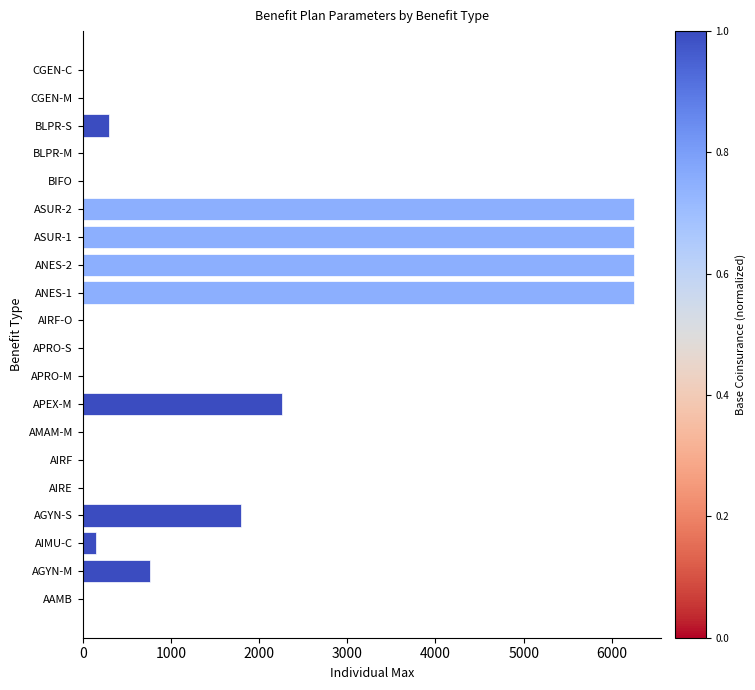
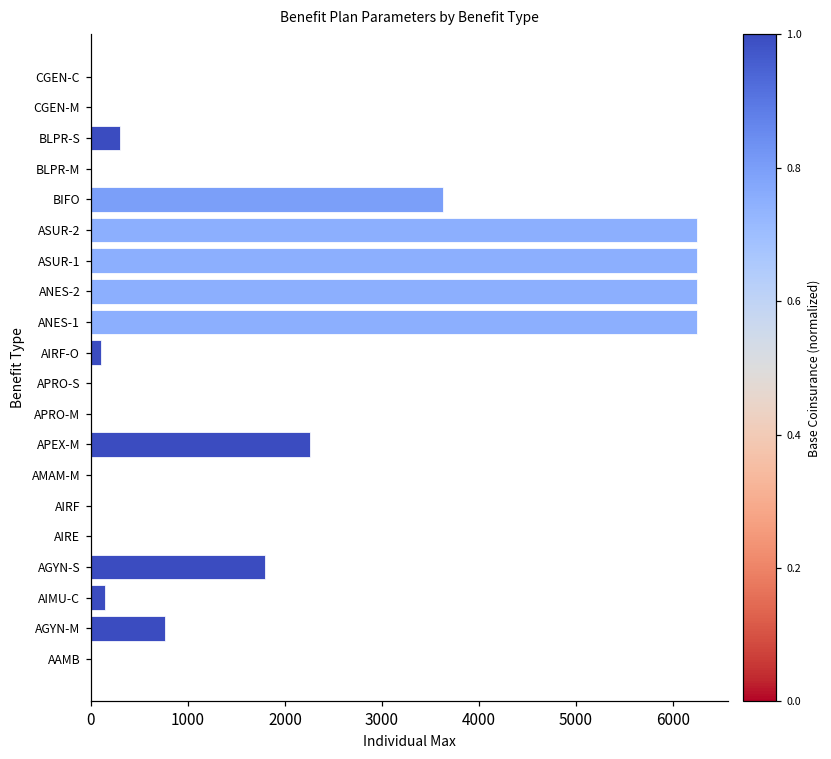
  {
    "CGEN-C": 0,
    "CGEN-M": 0,
    "BLPR-S": 300,
    "BLPR-M": 0,
-   "BIFO": 0,
+   "BIFO": 3600,
    "ASUR-2": 6300,
    "ASUR-1": 6300,
    "ANES-2": 6300,
    "ANES-1": 6300,
-   "AIRF-O": 0,
+   "AIRF-O": 100,
    "APRO-S": 0,
    "APRO-M": 0,
    "APEX-M": 2300,
    "AMAM-M": 0,
    "AIRF": 0,
    "AGYN-S": 1800,
    "AIMU-C": 200,
    "AGYN-M": 800
  }
